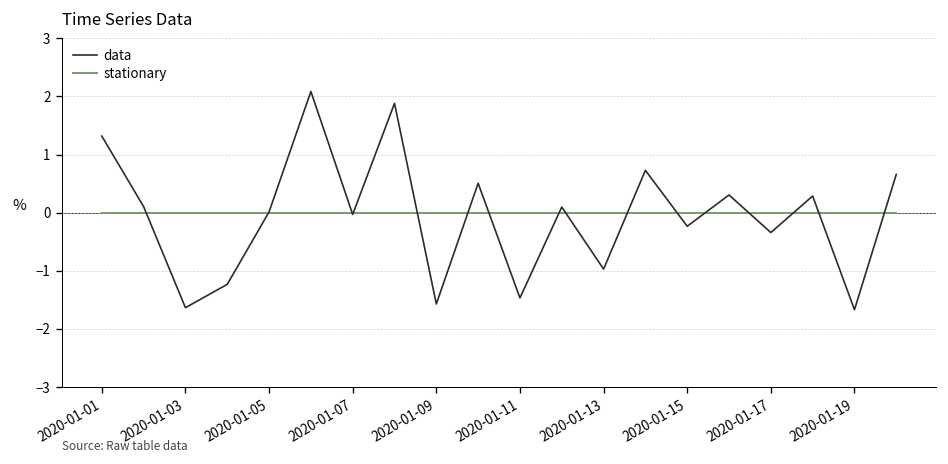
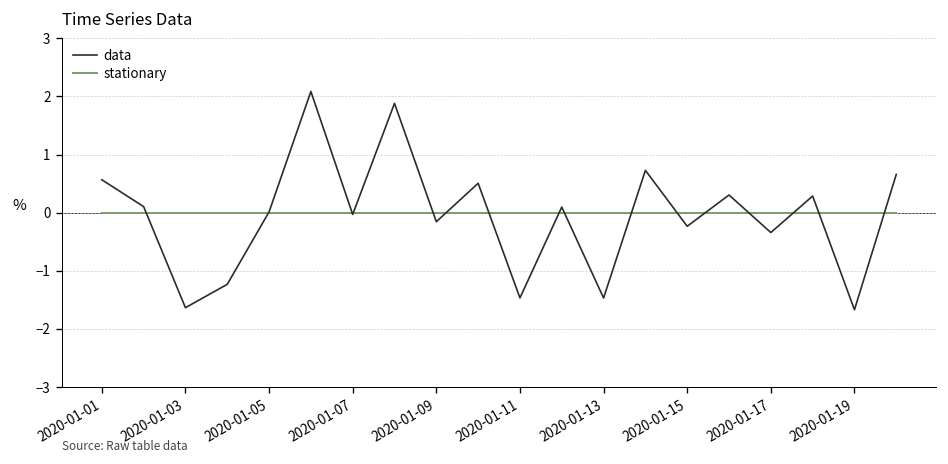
  {
    "data": {
-     "2020-01-01": 1.3,
+     "2020-01-01": 0.6,
      "2020-01-03": -1.6,
-     "2020-01-09": -1.6,
+     "2020-01-09": -0.2,
      "2020-01-11": -1.5,
-     "2020-01-13": -1.0,
+     "2020-01-13": -1.5,
      "2020-01-15": -0.2,
      "2020-01-17": -0.3,
      "2020-01-19": -1.7
    },
    "stationary": {
      "2020-01-01": 0.0,
      "2020-01-03": 0.0,
      "2020-01-09": 0.0,
      "2020-01-11": 0.0,
      "2020-01-13": 0.0,
      "2020-01-15": 0.0,
      "2020-01-17": 0.0,
      "2020-01-19": 0.0
    }
  }
